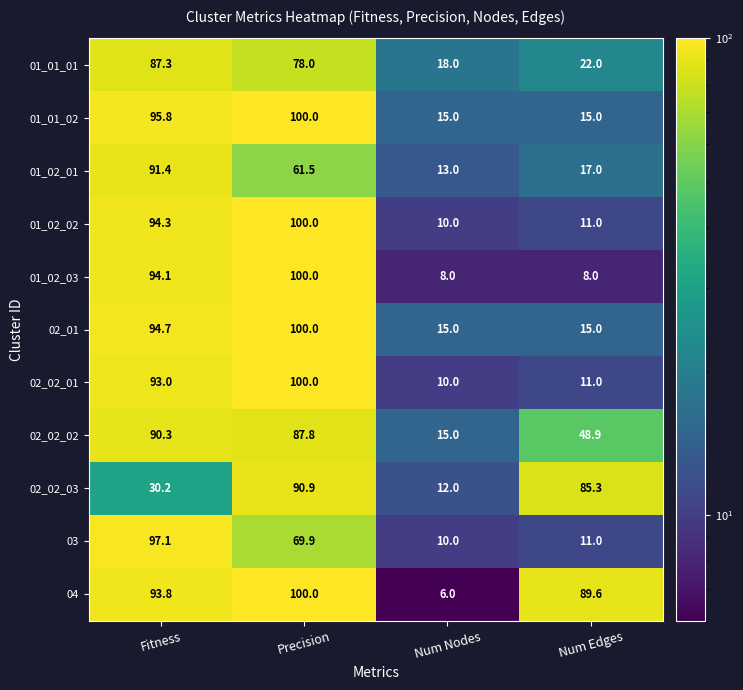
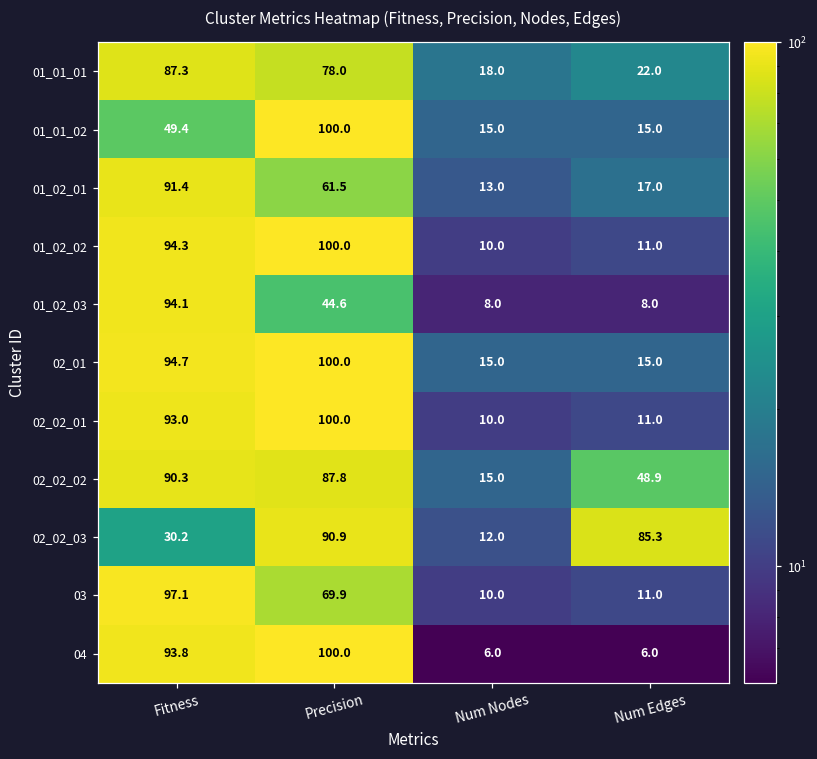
  {
    "01_01_01": {
      "Fitness": 87.3,
      "Precision": 78.0,
      "Num Nodes": 18.0,
      "Num Edges": 22.0
    },
    "01_01_02": {
-     "Fitness": 95.8,
+     "Fitness": 49.4,
      "Precision": 100.0,
      "Num Nodes": 15.0,
      "Num Edges": 15.0
    },
    "01_02_01": {
      "Fitness": 91.4,
      "Precision": 61.5,
      "Num Nodes": 13.0,
      "Num Edges": 17.0
    },
    "01_02_02": {
      "Fitness": 94.3,
      "Precision": 100.0,
      "Num Nodes": 10.0,
      "Num Edges": 11.0
    },
    "01_02_03": {
      "Fitness": 94.1,
-     "Precision": 100.0,
+     "Precision": 44.6,
      "Num Nodes": 8.0,
      "Num Edges": 8.0
    },
    "02_01": {
      "Fitness": 94.7,
      "Precision": 100.0,
      "Num Nodes": 15.0,
      "Num Edges": 15.0
    },
    "02_02_01": {
      "Fitness": 93.0,
      "Precision": 100.0,
      "Num Nodes": 10.0,
      "Num Edges": 11.0
    },
    "02_02_02": {
      "Fitness": 90.3,
      "Precision": 87.8,
      "Num Nodes": 15.0,
      "Num Edges": 48.9
    },
    "02_02_03": {
      "Fitness": 30.2,
      "Precision": 90.9,
      "Num Nodes": 12.0,
      "Num Edges": 85.3
    },
    "03": {
      "Fitness": 97.1,
      "Precision": 69.9,
      "Num Nodes": 10.0,
      "Num Edges": 11.0
    },
    "04": {
      "Fitness": 93.8,
      "Precision": 100.0,
      "Num Nodes": 6.0,
-     "Num Edges": 89.6
+     "Num Edges": 6.0
    }
  }
